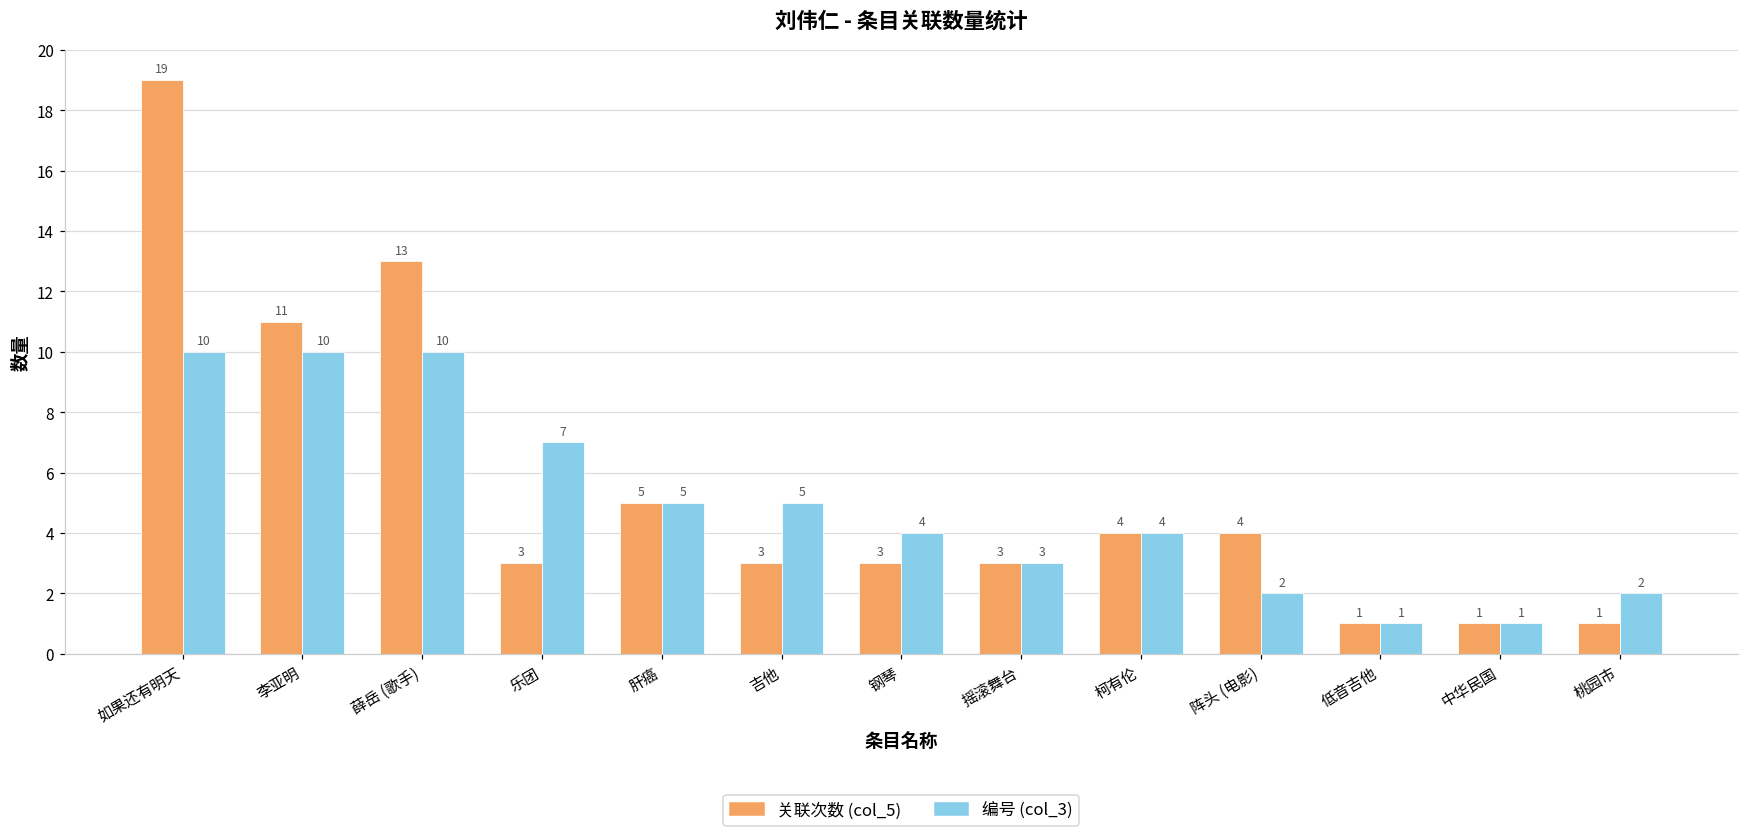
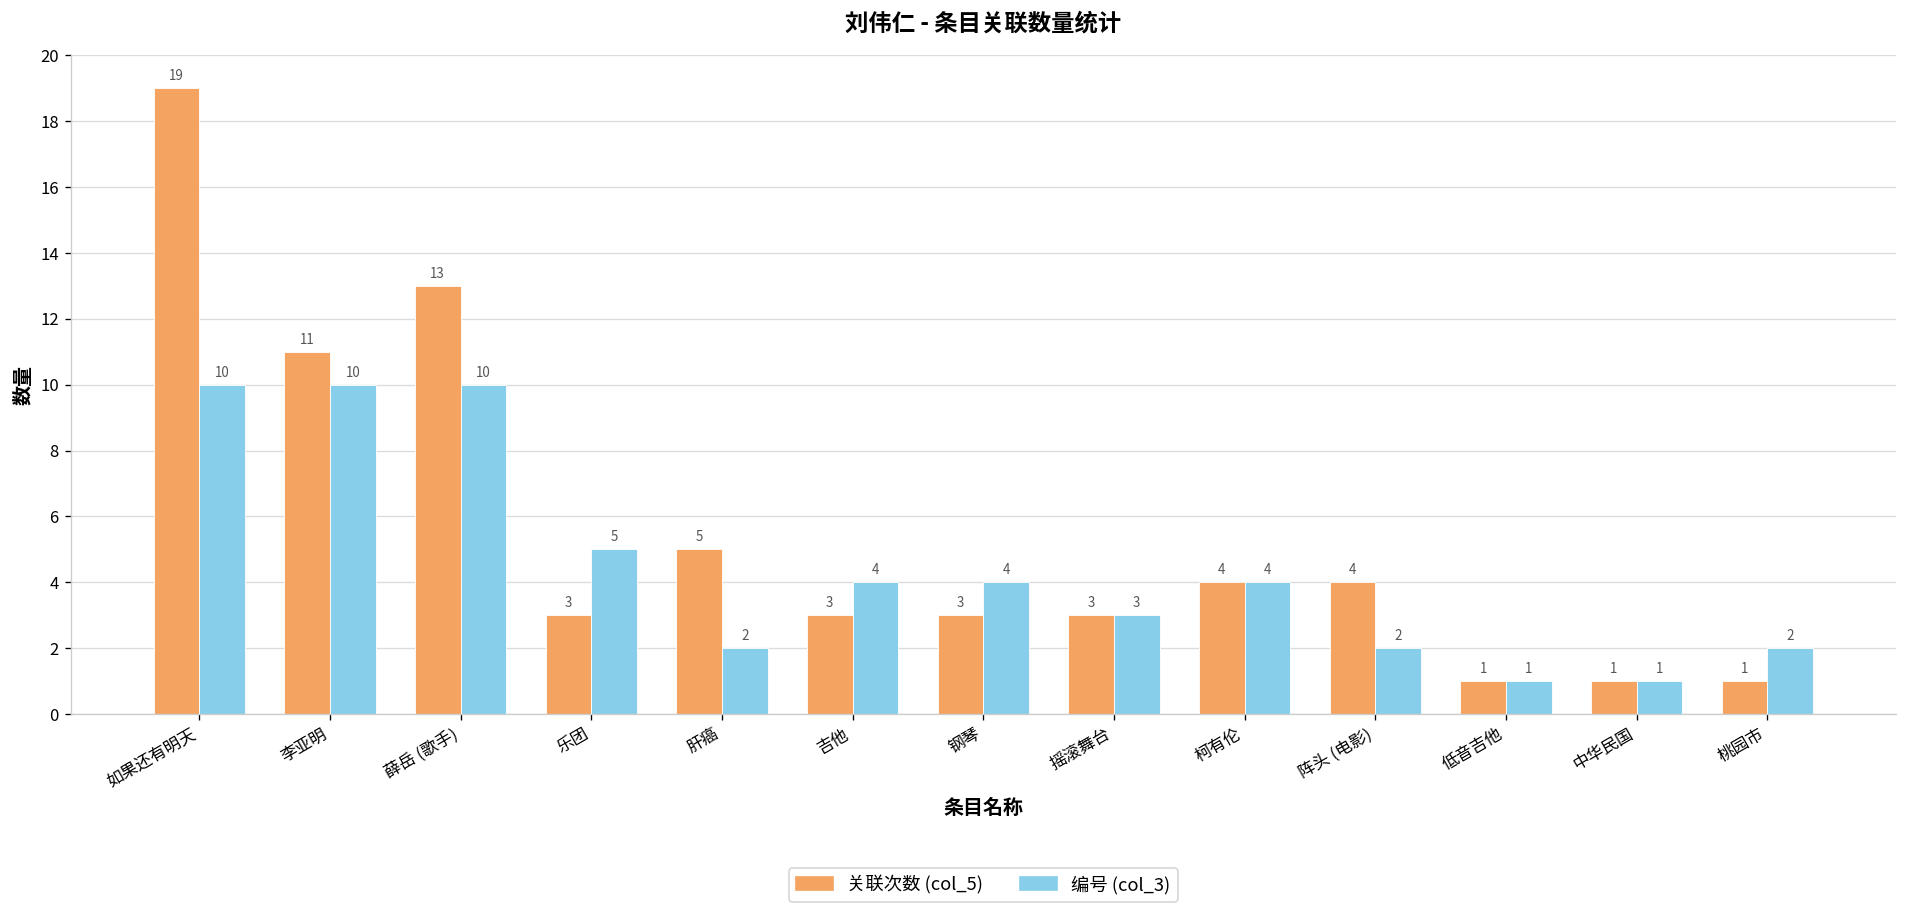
  {
    "关联次数 (col_5)": {
      "如果还有明天": 19,
      "李亚明": 11,
      "薛岳 (歌手)": 13,
      "乐团": 3,
      "肝癌": 5,
      "吉他": 3,
      "钢琴": 3,
      "摇滚舞台": 3,
      "柯有伦": 4,
      "阵头 (电影)": 4,
      "低音吉他": 1,
      "中华民国": 1,
      "桃园市": 1
    },
    "编号 (col_3)": {
      "如果还有明天": 10,
      "李亚明": 10,
      "薛岳 (歌手)": 10,
-     "乐团": 7,
-     "肝癌": 5,
-     "吉他": 5,
+     "乐团": 5,
+     "肝癌": 2,
+     "吉他": 4,
      "钢琴": 4,
      "摇滚舞台": 3,
      "柯有伦": 4,
      "阵头 (电影)": 2,
      "低音吉他": 1,
      "中华民国": 1,
      "桃园市": 2
    }
  }
